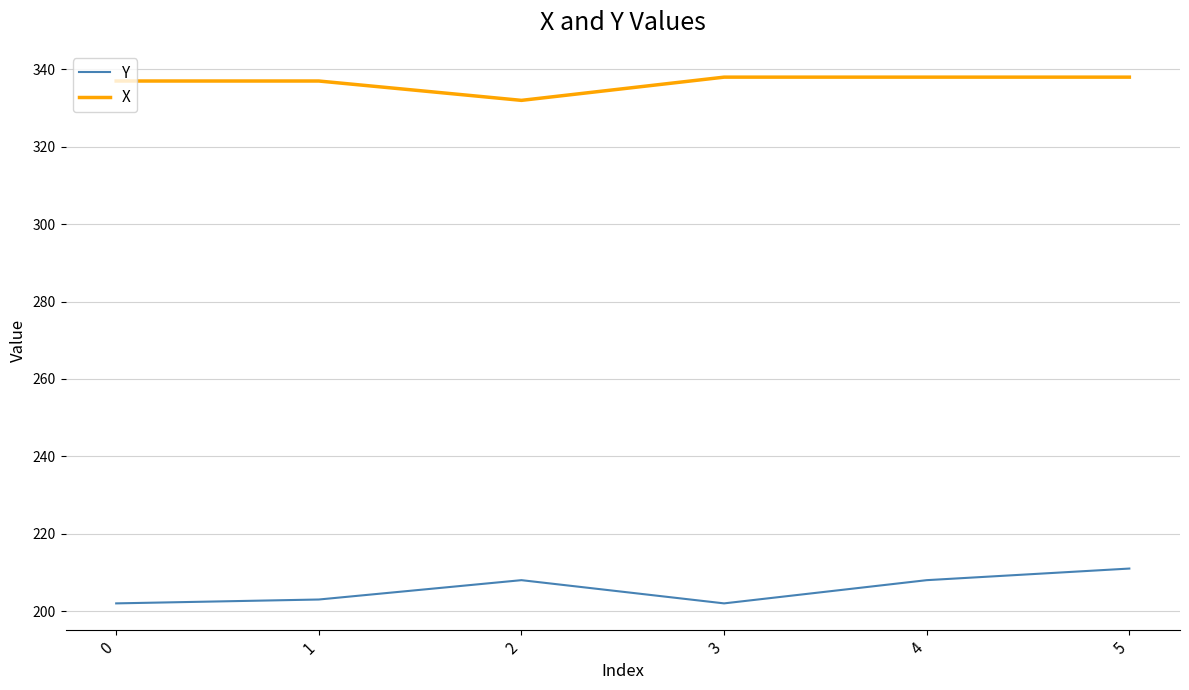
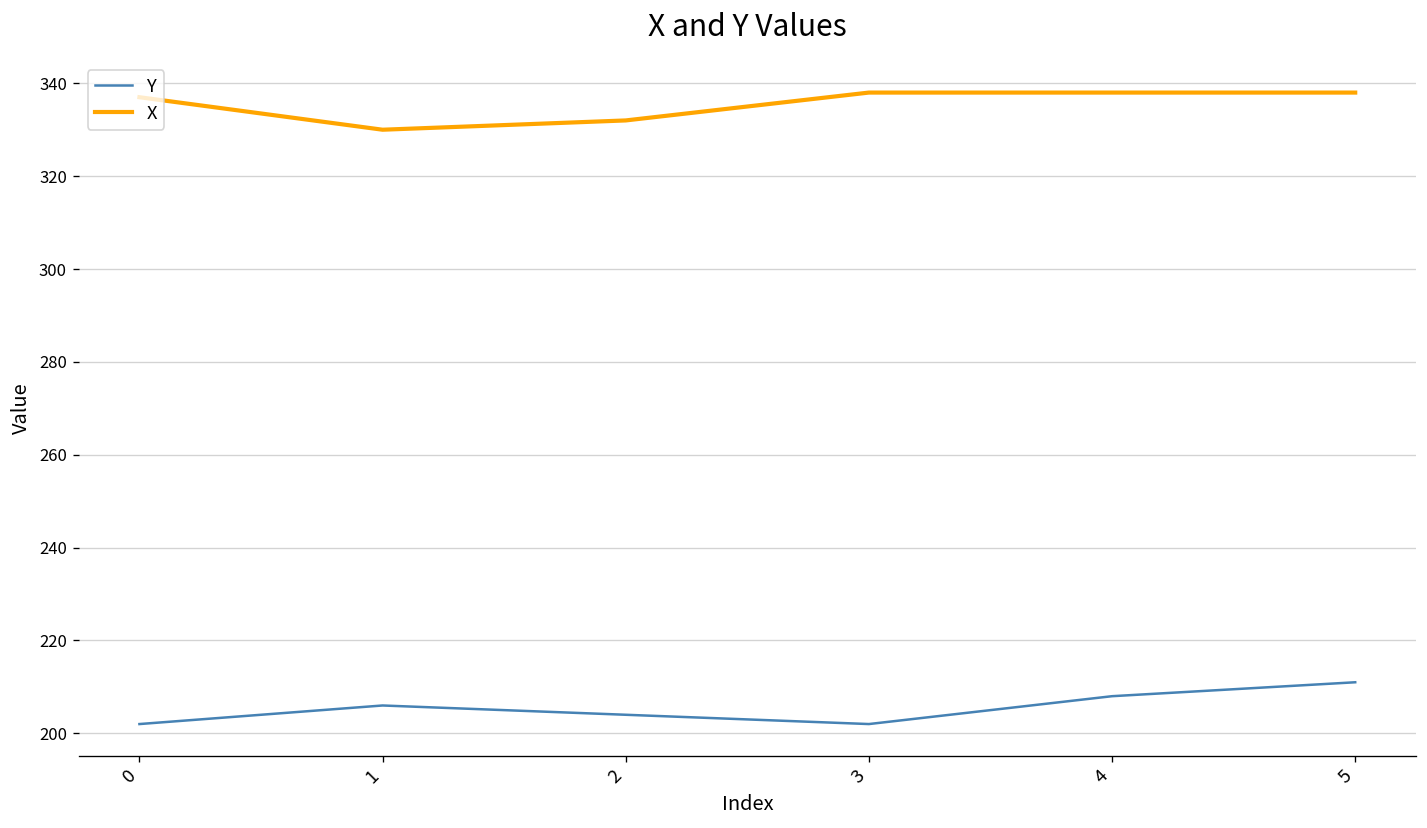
  {
    "Y": {
      "0": 202,
-     "1": 203,
-     "2": 208,
+     "1": 206,
+     "2": 204,
      "3": 202,
      "4": 208,
      "5": 211
    },
    "X": {
-     "1": 337,
+     "1": 330,
      "2": 332,
      "3": 338,
      "4": 338,
      "5": 338
    }
  }
